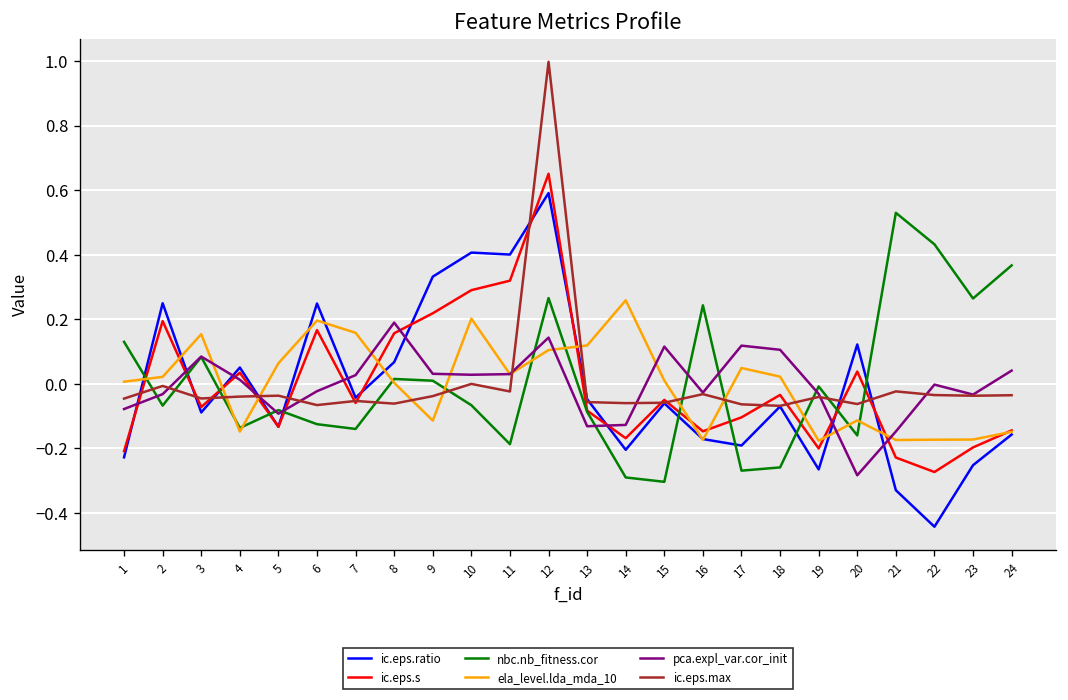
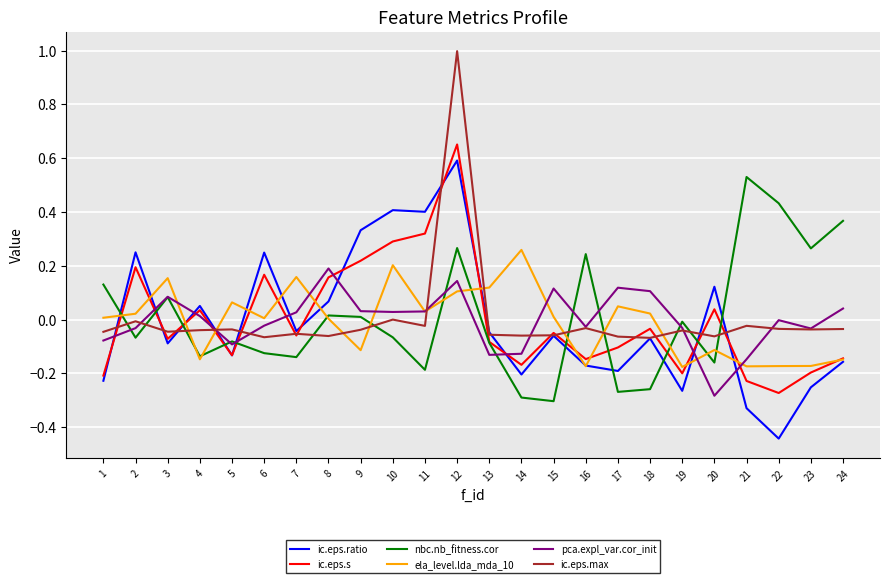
  {
    "ic.eps.ratio": {
      "1": -0.23,
      "2": 0.25,
      "3": -0.09,
      "4": 0.05,
      "6": 0.25,
      "7": -0.04,
      "8": 0.07,
      "9": 0.33,
      "10": 0.41,
      "11": 0.40,
      "12": 0.59,
      "14": -0.20,
      "17": -0.19,
      "19": -0.26,
      "20": 0.12,
      "21": -0.33,
      "22": -0.44,
      "23": -0.25
    },
    "ic.eps.s": {
      "1": -0.21,
      "2": 0.19,
      "3": -0.07,
      "4": 0.03,
      "6": 0.17,
      "8": 0.16,
      "9": 0.22,
      "10": 0.29,
      "11": 0.32,
      "12": 0.65,
      "14": -0.17,
      "16": -0.15,
      "17": -0.10,
      "18": -0.03,
      "19": -0.20,
      "20": 0.04,
      "21": -0.23,
      "22": -0.27,
      "23": -0.20
    },
    "nbc.nb_fitness.cor": {
      "1": 0.13,
      "2": -0.07,
      "4": -0.14,
      "5": -0.08,
      "6": -0.12,
      "7": -0.14,
      "8": 0.02,
      "9": 0.01,
      "10": -0.07,
      "11": -0.19,
      "12": 0.27,
      "14": -0.29,
      "15": -0.30,
      "16": 0.24,
      "17": -0.27,
      "18": -0.26,
      "19": -0.01,
      "20": -0.16,
      "21": 0.53,
      "22": 0.43,
      "23": 0.26,
      "24": 0.37
    },
    "ela_level.lda_mda_10": {
      "1": 0.01,
      "2": 0.02,
      "3": 0.15,
      "4": -0.15,
      "5": 0.06,
-     "6": 0.20,
+     "6": 0.01,
      "7": 0.16,
      "8": 0.00,
      "9": -0.11,
      "10": 0.20,
      "12": 0.10,
      "13": 0.12,
      "14": 0.26,
      "15": 0.01,
      "17": 0.05,
      "18": 0.02,
      "19": -0.18,
      "20": -0.11,
      "21": -0.17,
      "22": -0.17,
      "23": -0.17
    },
    "pca.expl_var.cor_init": {
      "1": -0.08,
      "2": -0.03,
      "4": 0.01,
      "5": -0.09,
      "6": -0.02,
      "7": 0.03,
      "8": 0.19,
      "9": 0.03,
      "10": 0.03,
      "12": 0.14,
      "13": -0.13,
      "14": -0.13,
      "15": 0.12,
      "17": 0.12,
      "18": 0.11,
      "20": -0.28,
      "21": -0.15,
      "22": 0.00,
      "24": 0.04
    },
    "ic.eps.max": {
      "1": -0.05,
      "2": -0.01,
      "3": -0.05,
      "4": -0.04,
      "5": -0.04,
      "6": -0.07,
      "8": -0.06,
      "9": -0.04,
      "10": 0.00,
      "11": -0.02,
      "12": 1.00,
      "14": -0.06,
      "17": -0.06,
      "20": -0.06,
      "21": -0.02,
      "22": -0.03,
      "24": -0.04
    }
  }
